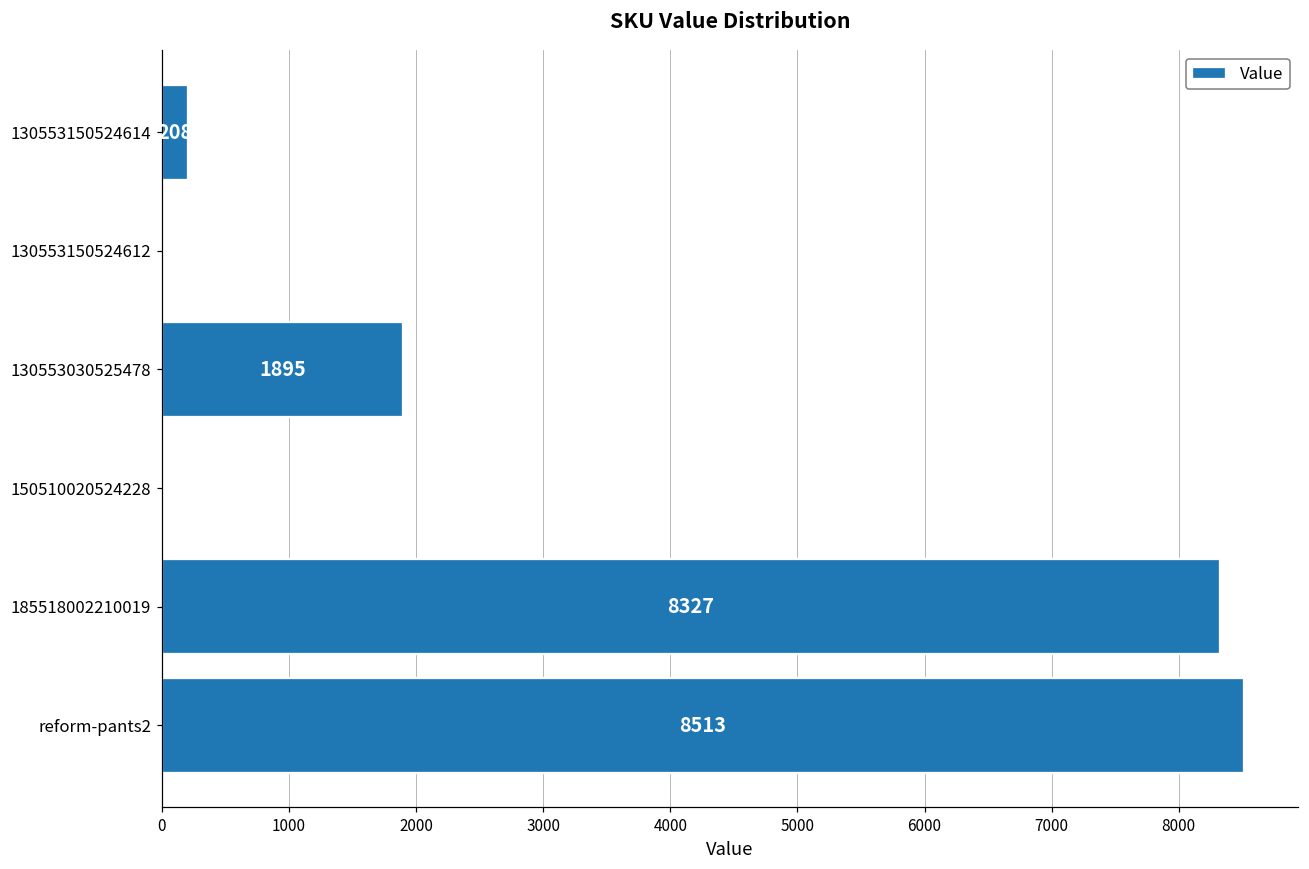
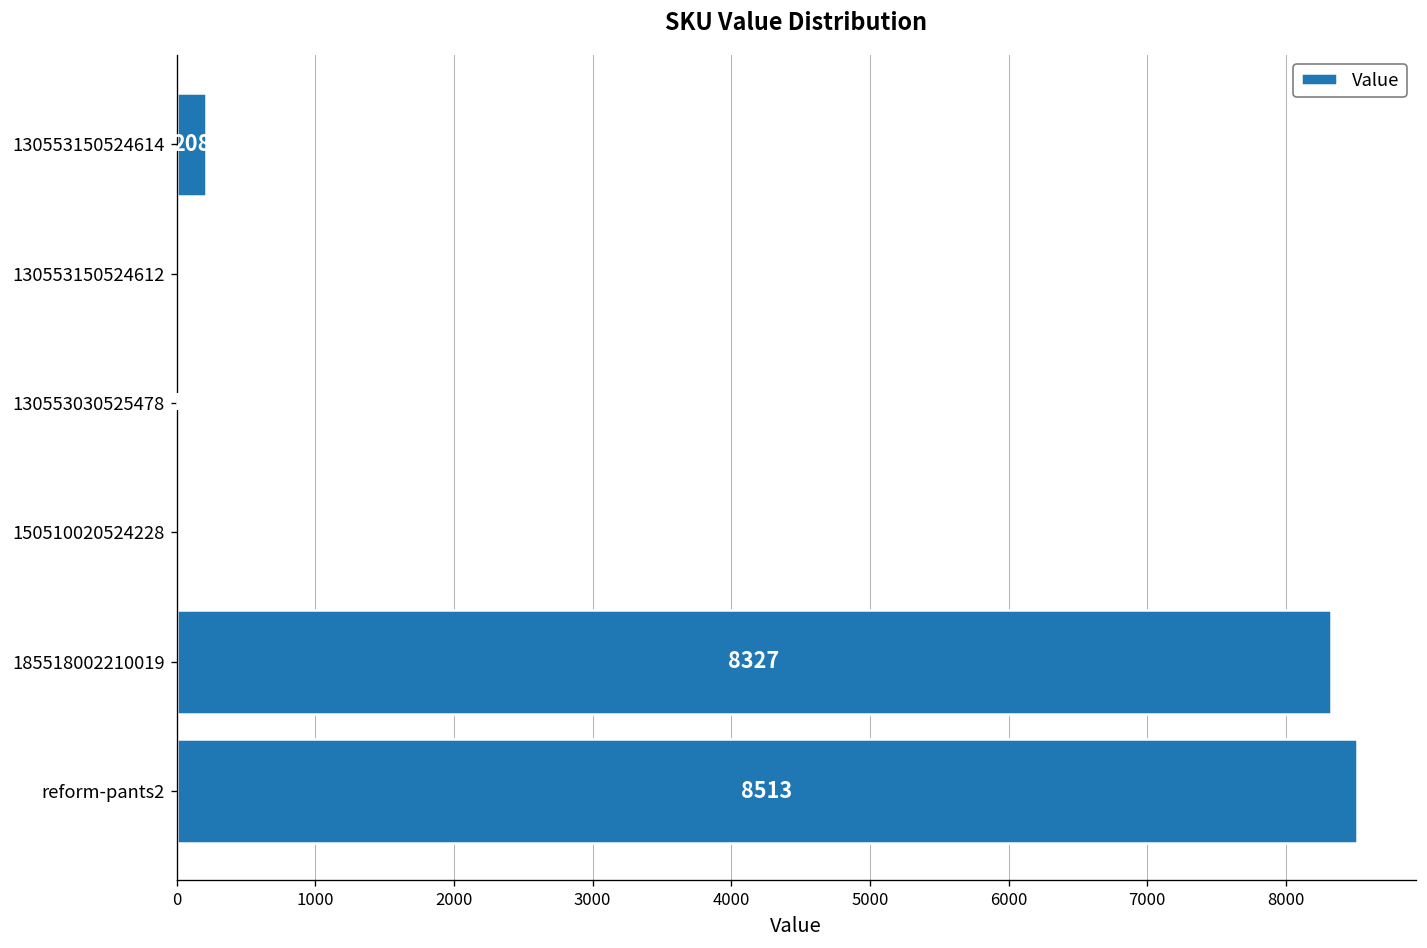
  {
    "130553150524612": 0,
-   "130553030525478": 1900,
+   "130553030525478": 0,
    "150510020524228": 0
  }
